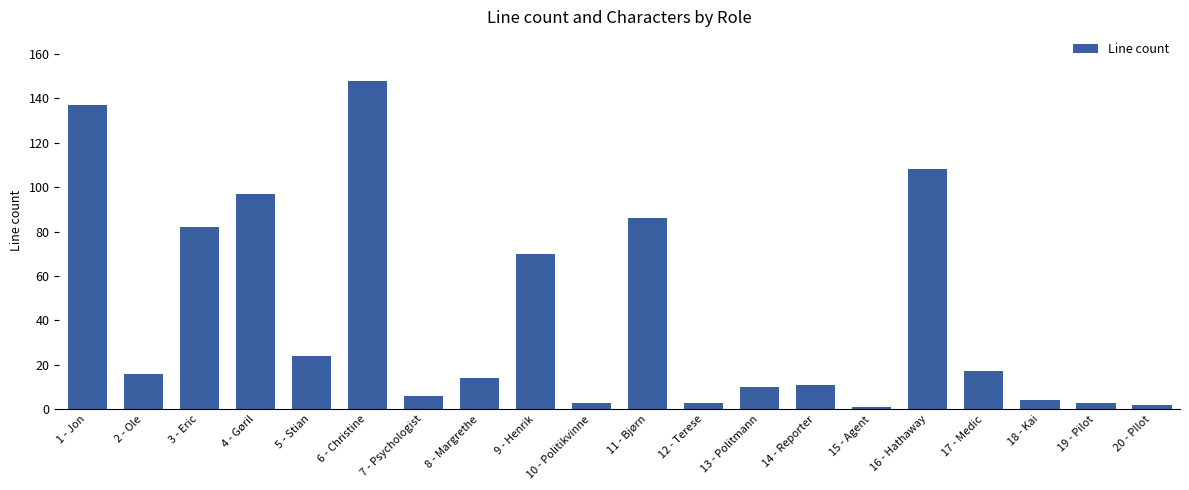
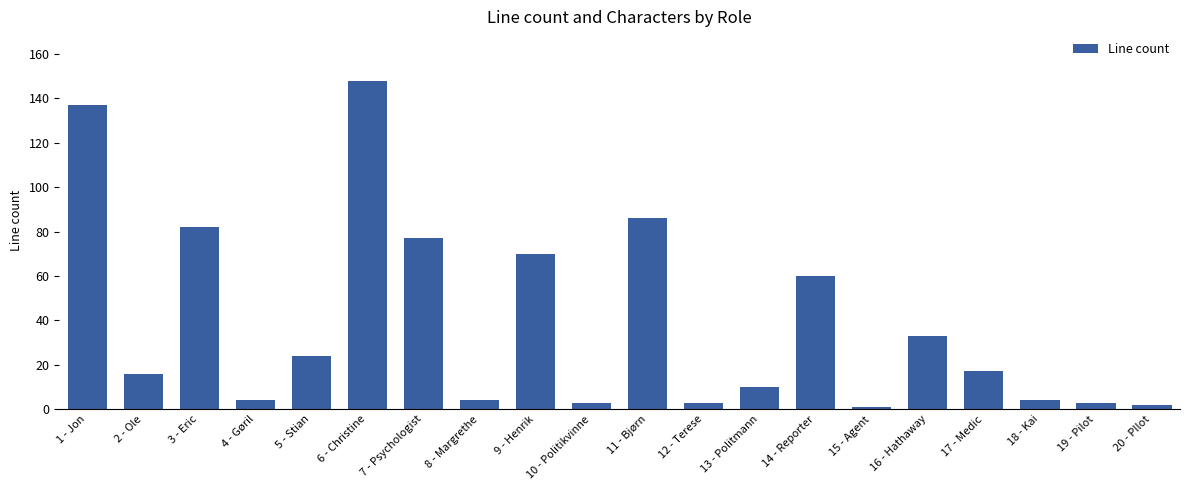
  {
    "1 - Jon": 137,
    "2 - Ole": 16,
    "3 - Eric": 82,
-   "4 - Gøril": 97,
+   "4 - Gøril": 4,
    "5 - Stian": 24,
    "6 - Christine": 148,
-   "7 - Psychologist": 6,
-   "8 - Margrethe": 14,
+   "7 - Psychologist": 77,
+   "8 - Margrethe": 4,
    "9 - Henrik": 70,
    "10 - Politikvinne": 3,
    "11 - Bjørn": 86,
    "12 - Terese": 3,
    "13 - Politmann": 10,
-   "14 - Reporter": 11,
-   "16 - Hathaway": 108,
+   "14 - Reporter": 60,
+   "16 - Hathaway": 33,
    "17 - Medic": 17,
    "18 - Kai": 4,
    "19 - Pilot": 3,
    "20 - PIlot": 2
  }
